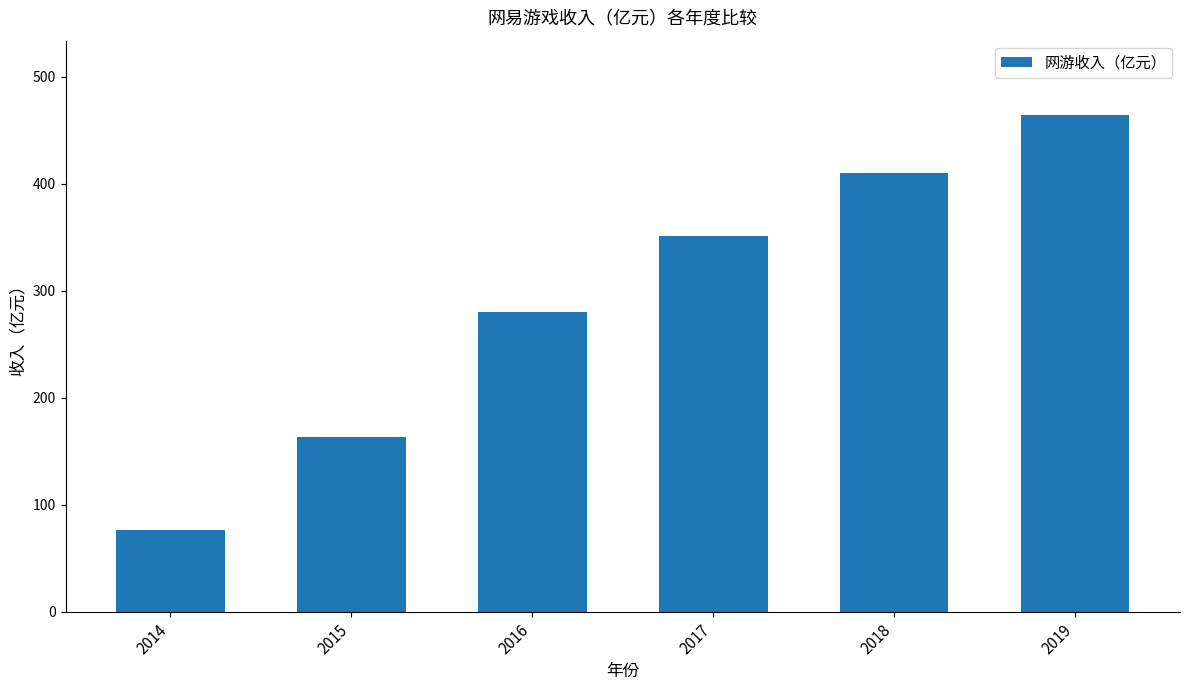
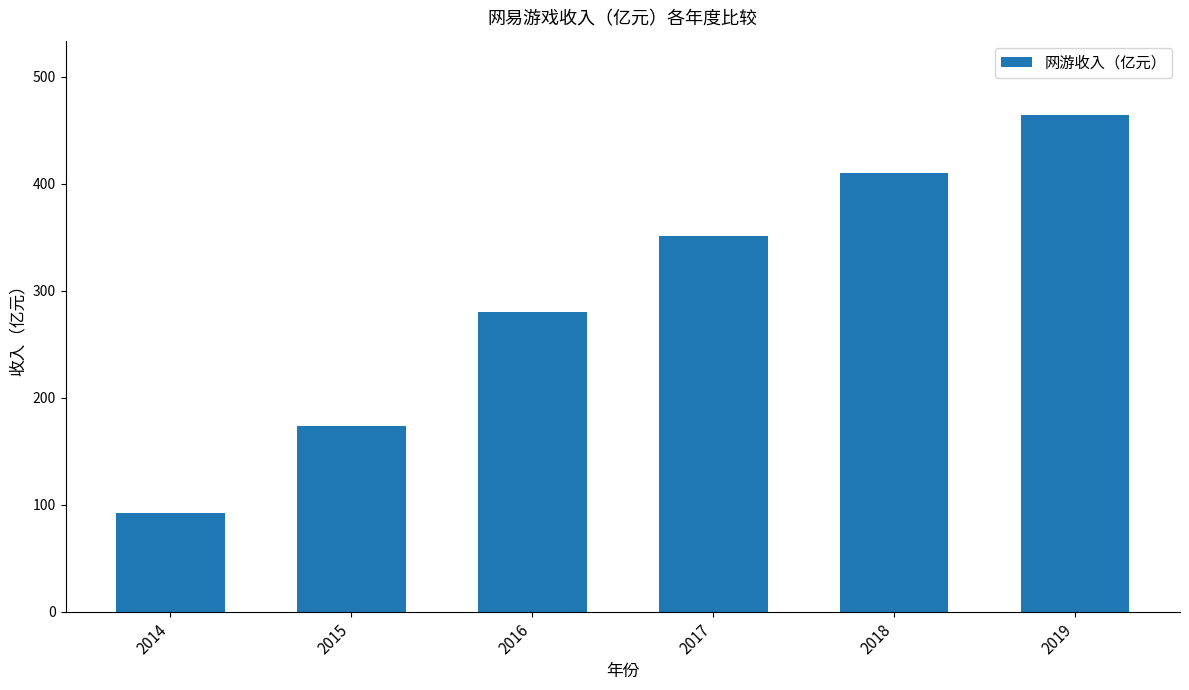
  {
-   "2014": 77,
-   "2015": 163,
+   "2014": 93,
+   "2015": 173,
    "2016": 280,
    "2017": 351,
    "2018": 410,
    "2019": 464
  }
